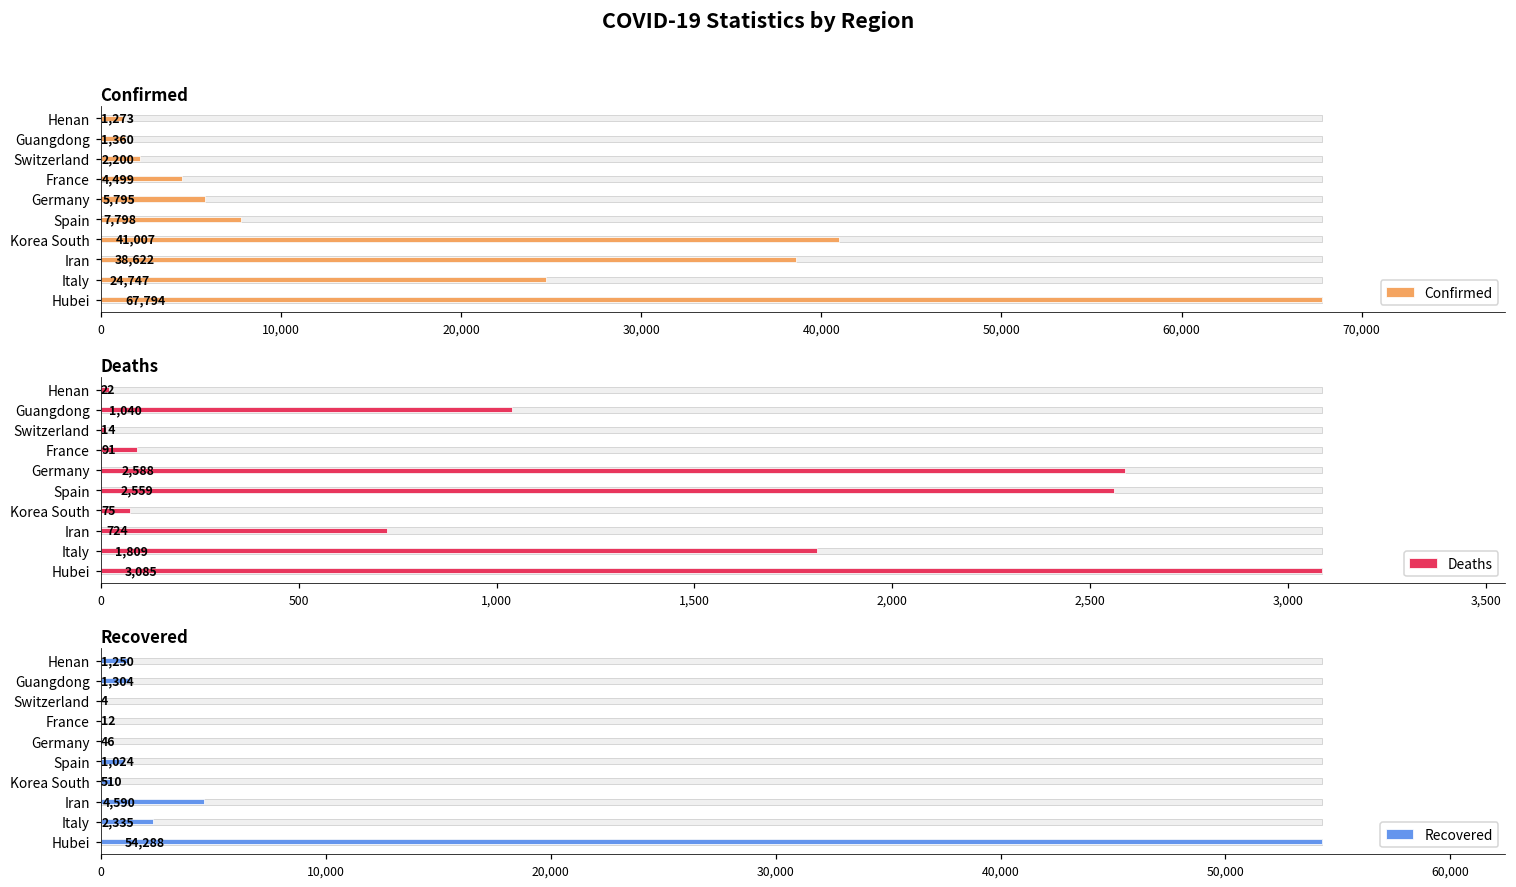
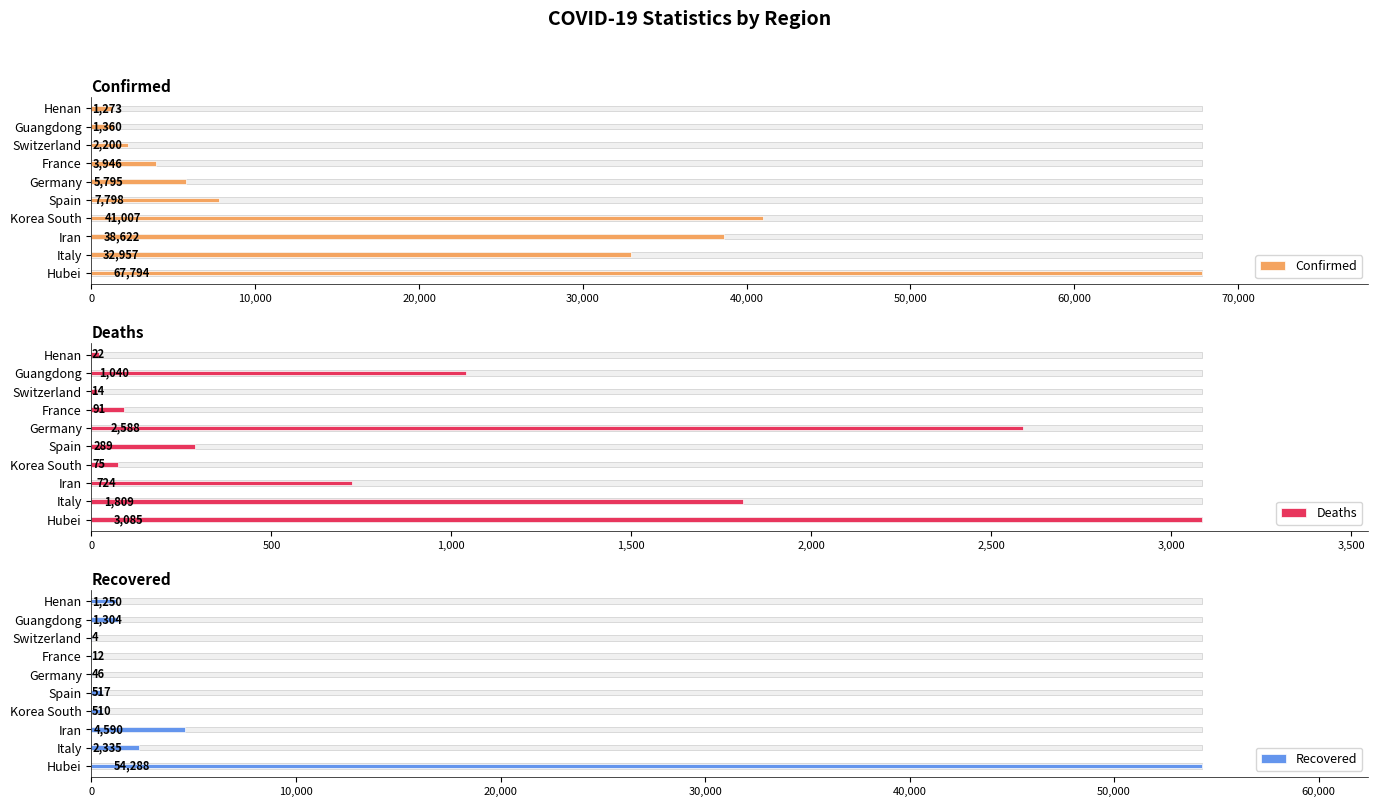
  {
    "Confirmed": {
      "Confirmed": {
-       "France": "4,499",
-       "Italy": "24,747",
+       "France": "3,946",
+       "Italy": "32,957",
        "Hubei": "67,794"
      }
    },
    "Deaths": {
      "Deaths": {
-       "Spain": "2,559",
+       "Spain": "289",
        "Hubei": "3,085"
      }
    },
    "Recovered": {
      "Recovered": {
        "Switzerland": "4",
        "France": "12",
        "Germany": "46",
-       "Spain": "1,024",
+       "Spain": "517",
        "Hubei": "54,288"
      }
    }
  }
